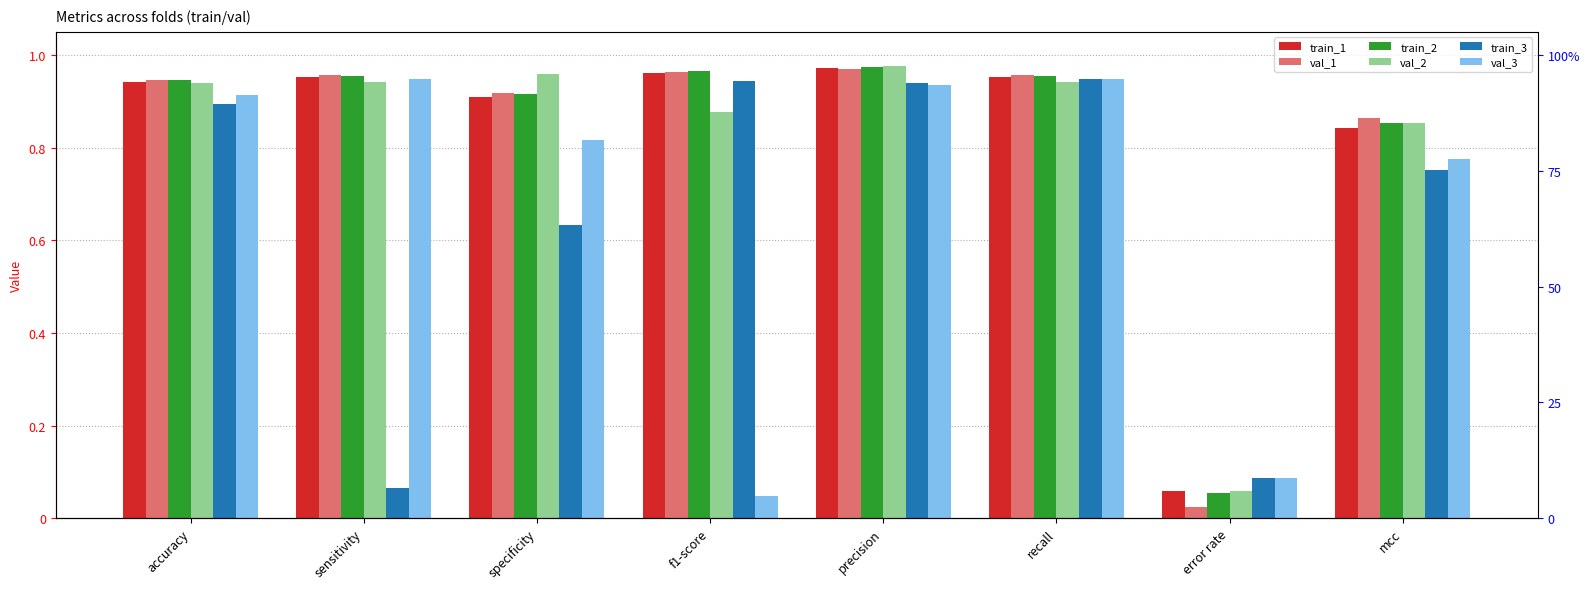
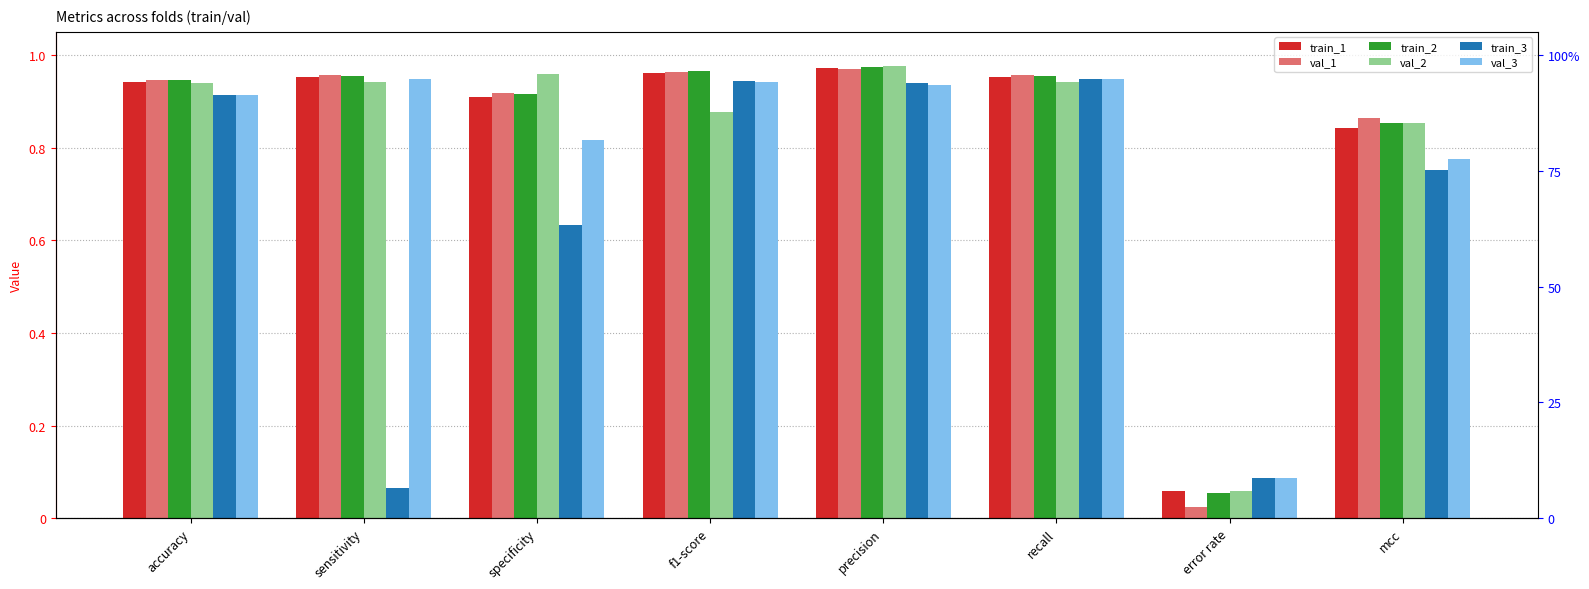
  {
    "train_1": {
      "accuracy": 0.94,
      "sensitivity": 0.95,
      "specificity": 0.91,
      "f1-score": 0.96,
      "precision": 0.97,
      "recall": 0.95,
      "error rate": 0.06,
      "mcc": 0.84
    },
    "val_1": {
      "accuracy": 0.95,
      "sensitivity": 0.96,
      "specificity": 0.92,
      "f1-score": 0.96,
      "precision": 0.97,
      "recall": 0.96,
      "error rate": 0.02,
      "mcc": 0.86
    },
    "train_2": {
      "accuracy": 0.95,
      "sensitivity": 0.96,
      "specificity": 0.92,
      "f1-score": 0.96,
      "precision": 0.97,
      "recall": 0.96,
      "error rate": 0.05,
      "mcc": 0.85
    },
    "val_2": {
      "accuracy": 0.94,
      "sensitivity": 0.94,
      "specificity": 0.96,
      "f1-score": 0.88,
      "precision": 0.98,
      "recall": 0.94,
      "error rate": 0.06,
      "mcc": 0.85
    },
    "train_3": {
-     "accuracy": 0.89,
+     "accuracy": 0.91,
      "sensitivity": 0.06,
      "specificity": 0.63,
      "f1-score": 0.94,
      "precision": 0.94,
      "recall": 0.95,
      "error rate": 0.09,
      "mcc": 0.75
    },
    "val_3": {
      "accuracy": 0.91,
      "sensitivity": 0.95,
      "specificity": 0.82,
-     "f1-score": 0.05,
+     "f1-score": 0.94,
      "precision": 0.93,
      "recall": 0.95,
      "error rate": 0.09,
      "mcc": 0.78
    }
  }
